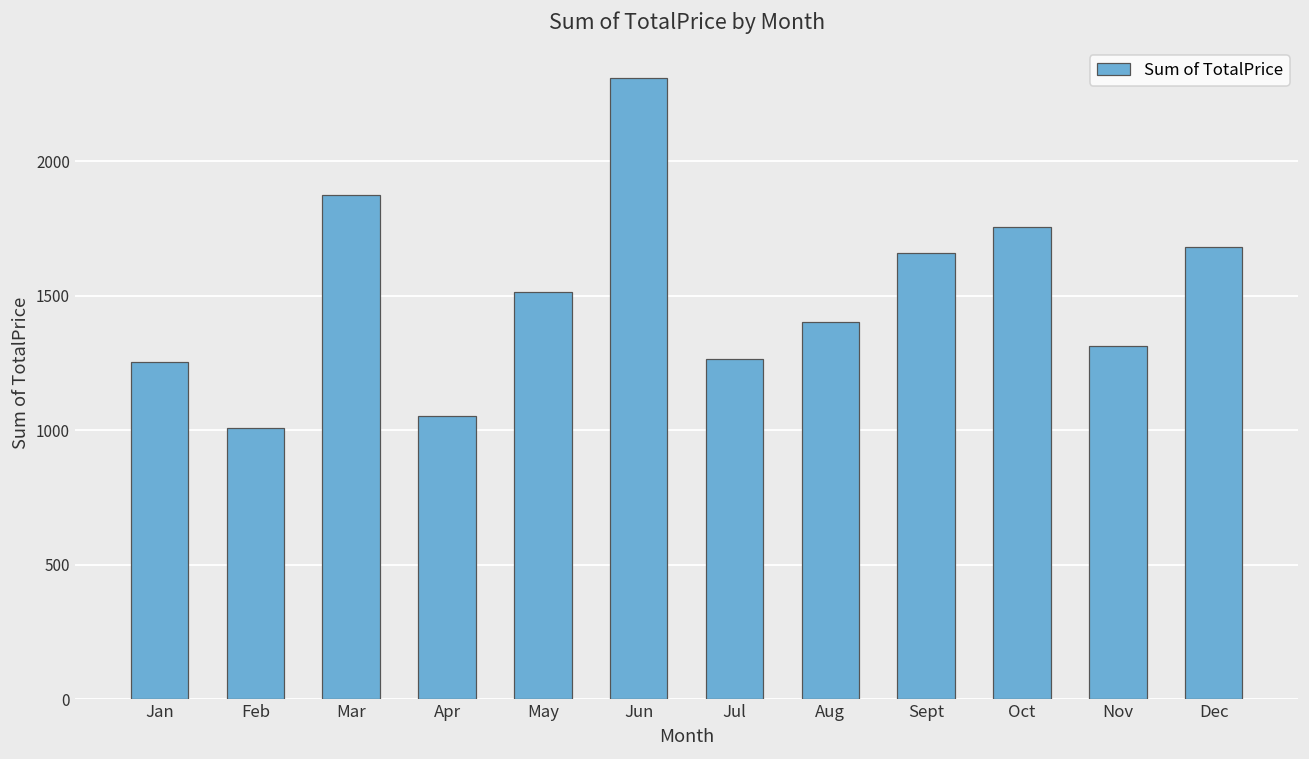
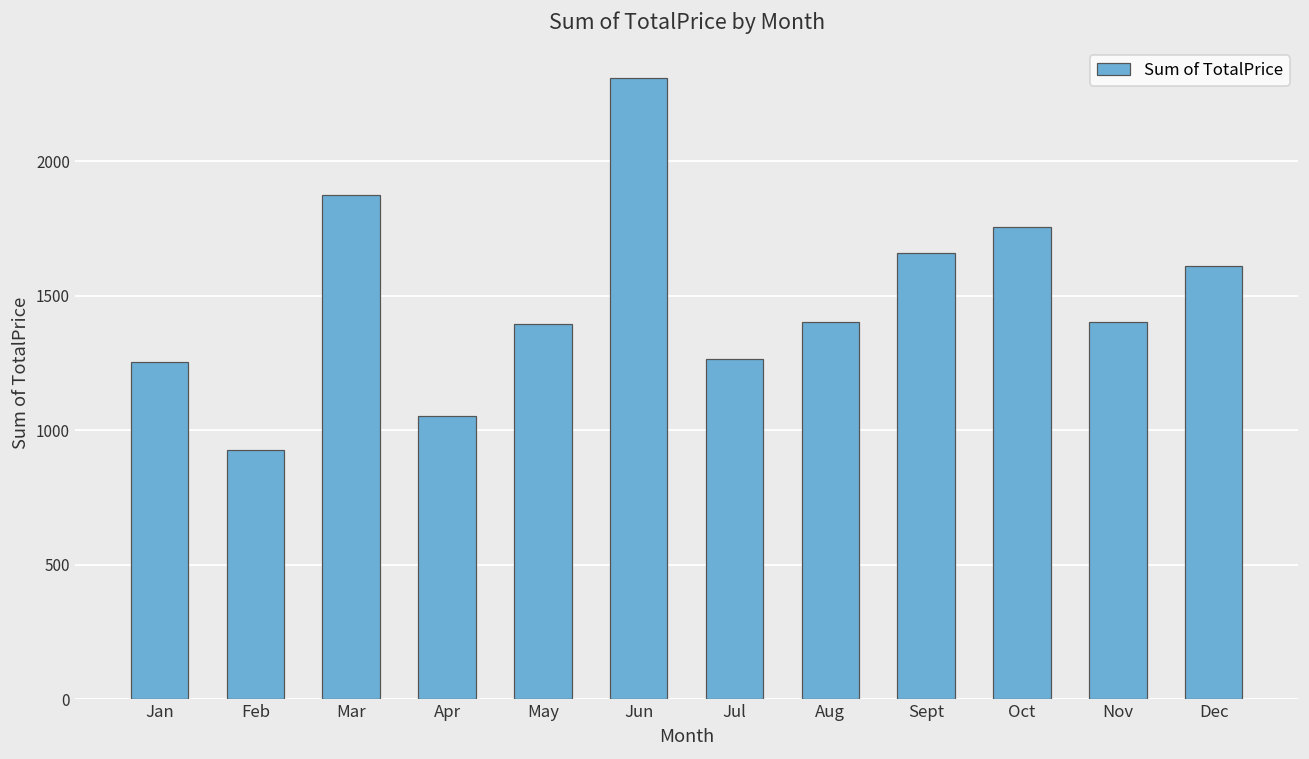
  {
    "Jan": 1250,
-   "Feb": 1010,
+   "Feb": 930,
    "Mar": 1870,
    "Apr": 1050,
-   "May": 1510,
+   "May": 1390,
    "Jun": 2310,
    "Jul": 1260,
    "Aug": 1400,
    "Sept": 1660,
    "Oct": 1760,
-   "Nov": 1310,
-   "Dec": 1680
+   "Nov": 1400,
+   "Dec": 1610
  }
